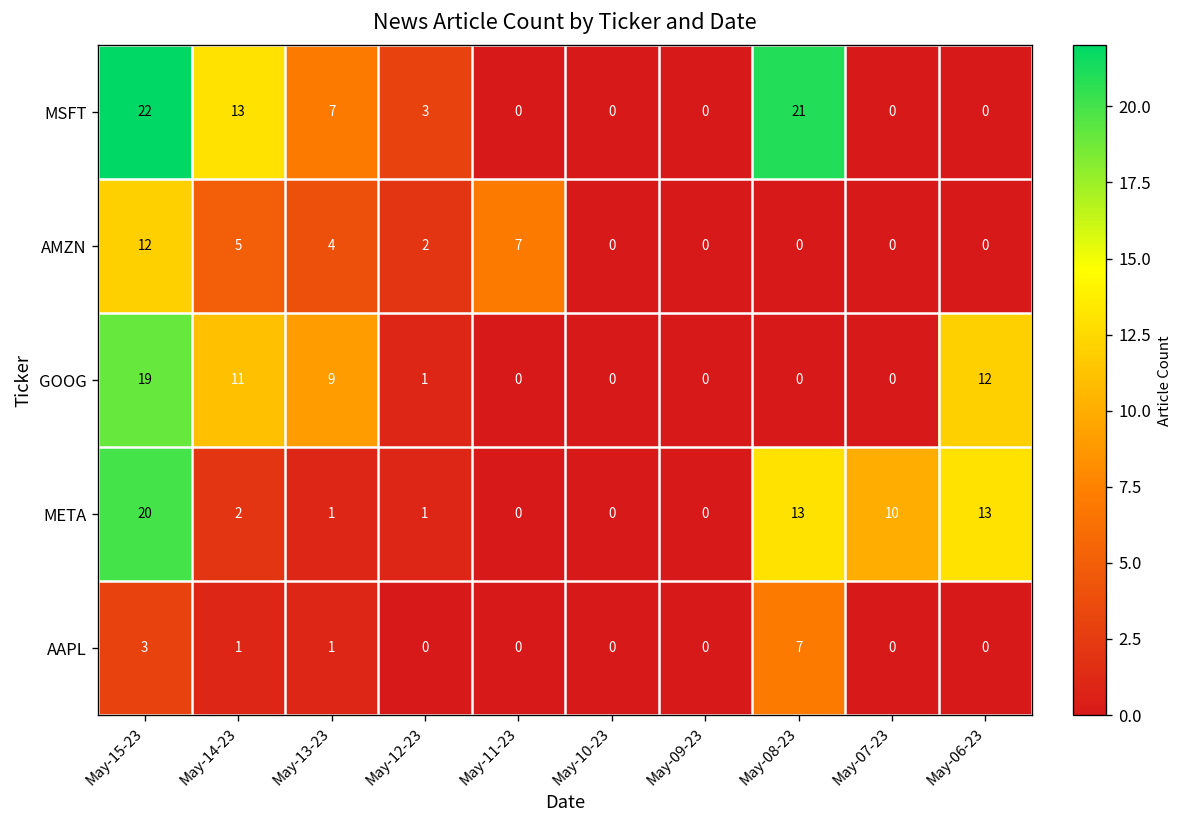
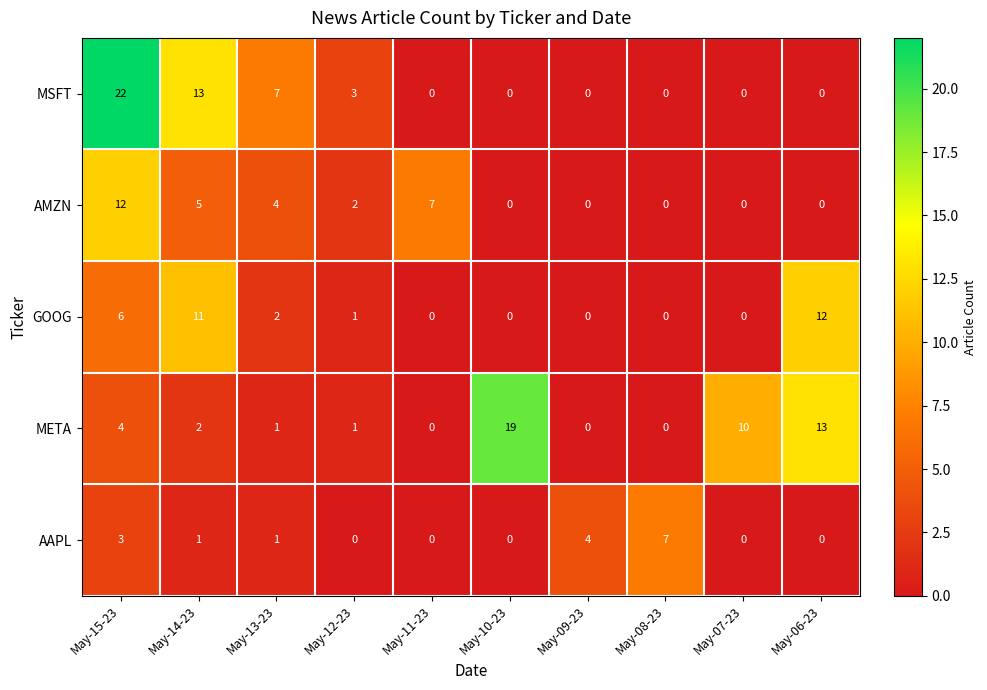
  {
    "MSFT": {
      "May-15-23": 22,
      "May-14-23": 13,
      "May-13-23": 7,
      "May-12-23": 3,
      "May-11-23": 0,
      "May-10-23": 0,
      "May-09-23": 0,
-     "May-08-23": 21,
+     "May-08-23": 0,
      "May-07-23": 0,
      "May-06-23": 0
    },
    "AMZN": {
      "May-15-23": 12,
      "May-14-23": 5,
      "May-13-23": 4,
      "May-12-23": 2,
      "May-11-23": 7,
      "May-10-23": 0,
      "May-09-23": 0,
      "May-08-23": 0,
      "May-07-23": 0,
      "May-06-23": 0
    },
    "GOOG": {
-     "May-15-23": 19,
+     "May-15-23": 6,
      "May-14-23": 11,
-     "May-13-23": 9,
+     "May-13-23": 2,
      "May-12-23": 1,
      "May-11-23": 0,
      "May-10-23": 0,
      "May-09-23": 0,
      "May-08-23": 0,
      "May-07-23": 0,
      "May-06-23": 12
    },
    "META": {
-     "May-15-23": 20,
+     "May-15-23": 4,
      "May-14-23": 2,
      "May-13-23": 1,
      "May-12-23": 1,
      "May-11-23": 0,
-     "May-10-23": 0,
+     "May-10-23": 19,
      "May-09-23": 0,
-     "May-08-23": 13,
+     "May-08-23": 0,
      "May-07-23": 10,
      "May-06-23": 13
    },
    "AAPL": {
      "May-15-23": 3,
      "May-14-23": 1,
      "May-13-23": 1,
      "May-12-23": 0,
      "May-11-23": 0,
      "May-10-23": 0,
-     "May-09-23": 0,
+     "May-09-23": 4,
      "May-08-23": 7,
      "May-07-23": 0,
      "May-06-23": 0
    }
  }
